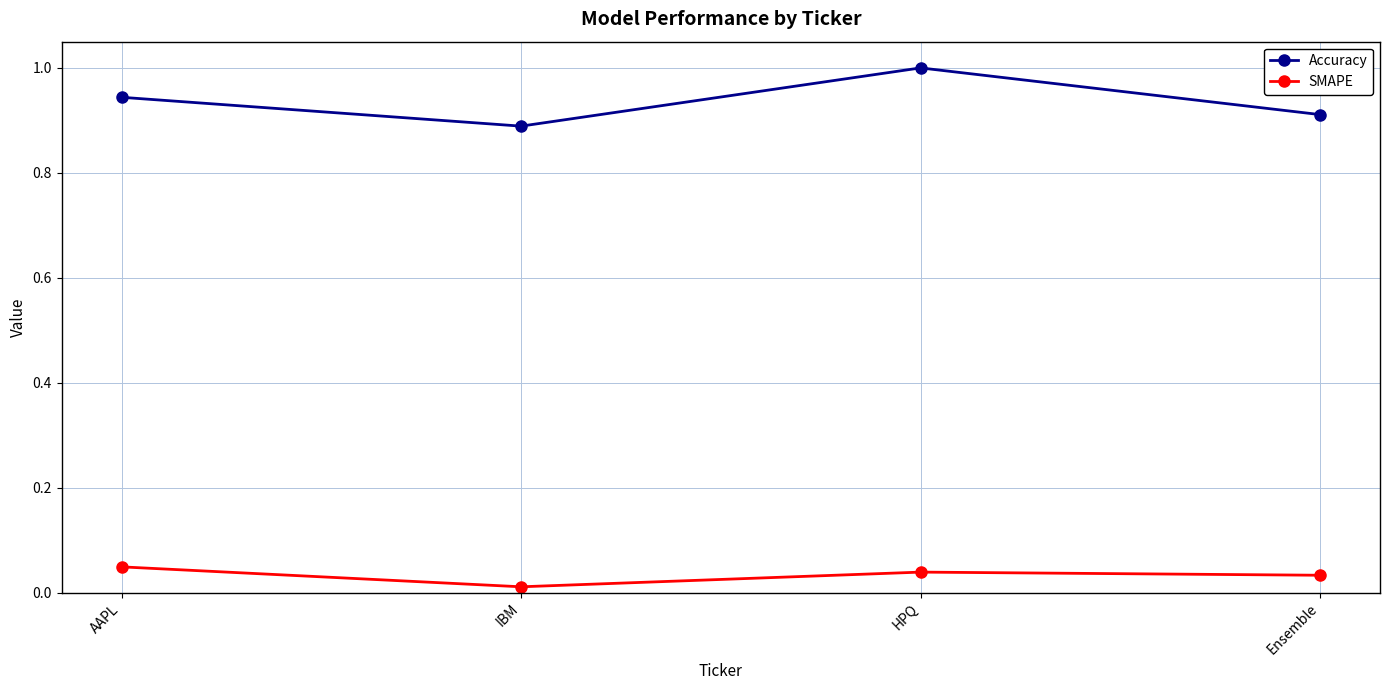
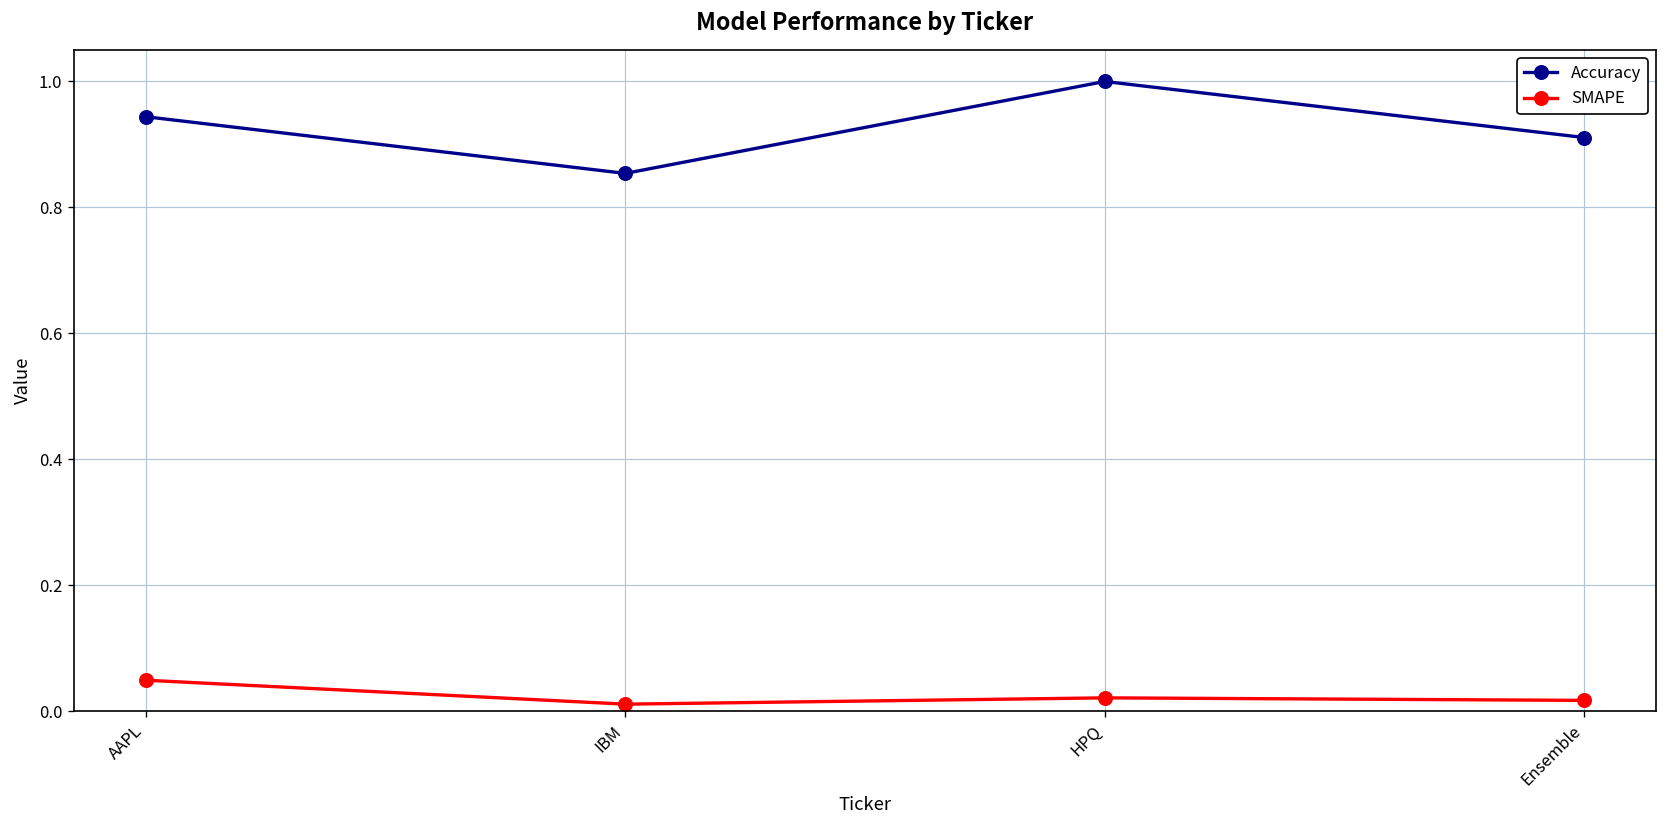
  {
    "Accuracy": {
      "AAPL": 0.94,
-     "IBM": 0.89,
+     "IBM": 0.85,
      "HPQ": 1.00,
      "Ensemble": 0.91
    },
    "SMAPE": {
      "AAPL": 0.05,
      "IBM": 0.01,
-     "HPQ": 0.04,
-     "Ensemble": 0.03
+     "HPQ": 0.02,
+     "Ensemble": 0.02
    }
  }
